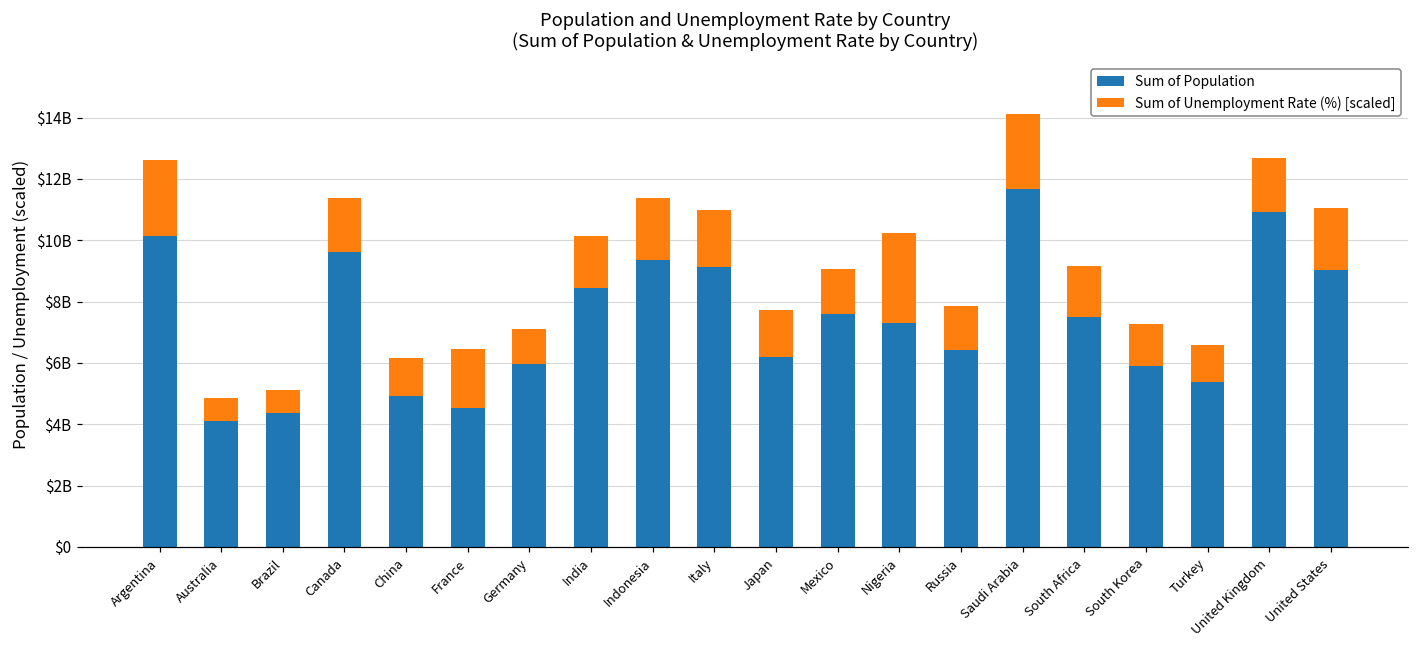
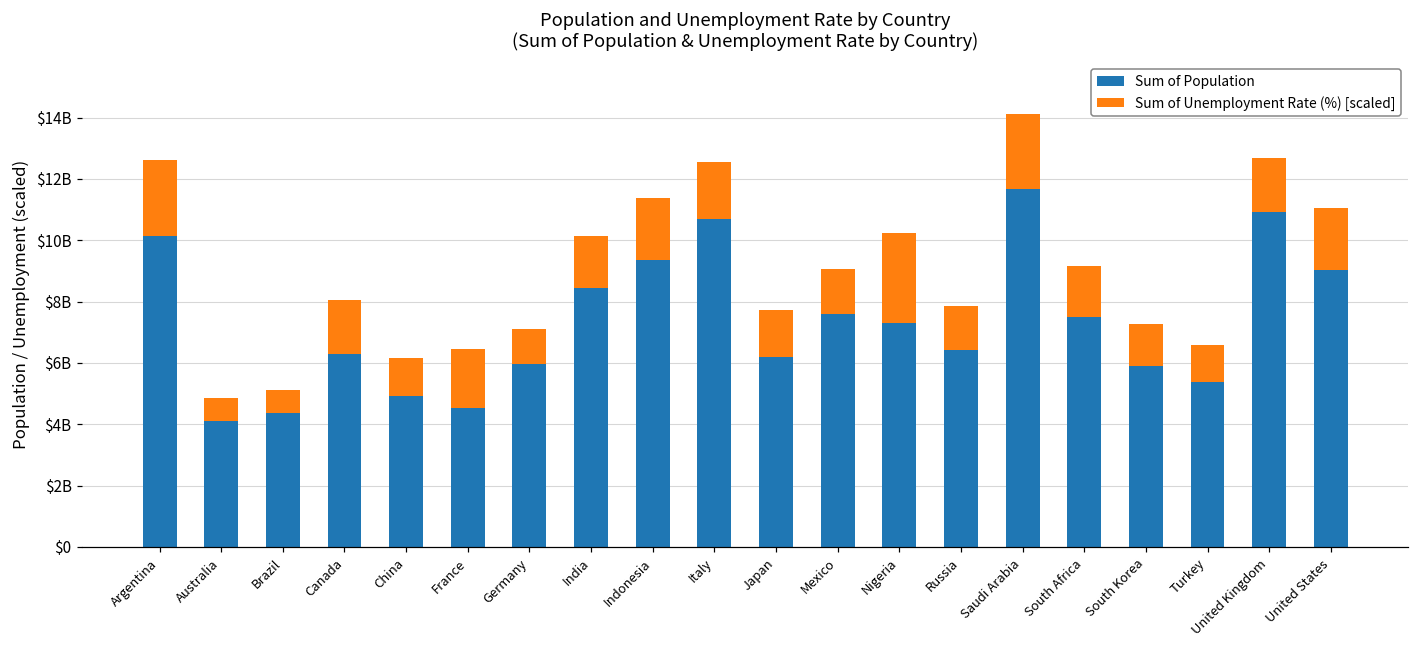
  {
    "Sum of Population": {
      "Argentina": "$10200000000",
      "Australia": "$4100000000",
      "Brazil": "$4400000000",
-     "Canada": "$9600000000",
+     "Canada": "$6300000000",
      "China": "$4900000000",
      "France": "$4500000000",
      "Germany": "$6000000000",
      "India": "$8400000000",
      "Indonesia": "$9400000000",
-     "Italy": "$9100000000",
+     "Italy": "$10700000000",
      "Japan": "$6200000000",
      "Mexico": "$7600000000",
      "Nigeria": "$7300000000",
      "Russia": "$6400000000",
      "Saudi Arabia": "$11700000000",
      "South Africa": "$7500000000",
      "South Korea": "$5900000000",
      "Turkey": "$5400000000",
      "United Kingdom": "$10900000000",
      "United States": "$9000000000"
    },
    "Sum of Unemployment Rate (%) [scaled]": {
      "Argentina": "$2500000000",
      "Australia": "$800000000",
      "Brazil": "$700000000",
      "Canada": "$1800000000",
      "China": "$1200000000",
      "France": "$1900000000",
      "Germany": "$1100000000",
      "India": "$1700000000",
      "Indonesia": "$2000000000",
      "Italy": "$1900000000",
      "Japan": "$1500000000",
      "Mexico": "$1400000000",
      "Nigeria": "$2900000000",
      "Russia": "$1500000000",
      "Saudi Arabia": "$2400000000",
      "South Africa": "$1700000000",
      "South Korea": "$1400000000",
      "Turkey": "$1200000000",
      "United Kingdom": "$1800000000",
      "United States": "$2000000000"
    }
  }
